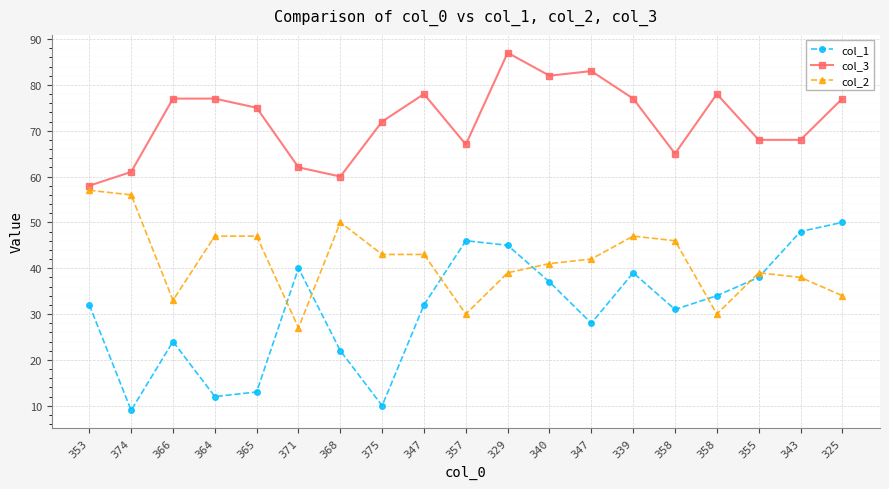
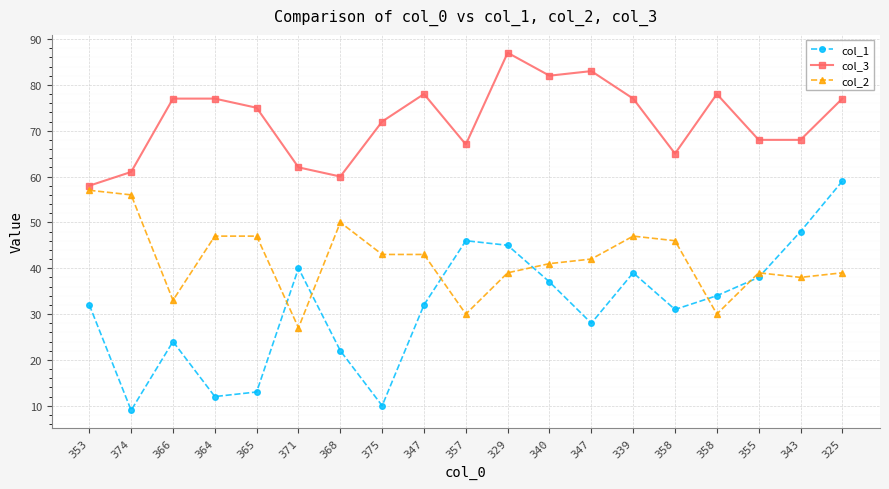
  {
    "col_1": {
      "353": 32,
      "374": 9,
      "366": 24,
      "364": 12,
      "365": 13,
      "371": 40,
      "368": 22,
      "375": 10,
      "357": 46,
      "329": 45,
      "340": 37,
      "339": 39,
      "355": 38,
      "343": 48,
-     "325": 50
+     "325": 59
    },
    "col_3": {
      "353": 58,
      "374": 61,
      "366": 77,
      "364": 77,
      "365": 75,
      "371": 62,
      "368": 60,
      "375": 72,
      "357": 67,
      "329": 87,
      "340": 82,
      "339": 77,
      "355": 68,
      "343": 68,
      "325": 77
    },
    "col_2": {
      "353": 57,
      "374": 56,
      "366": 33,
      "364": 47,
      "365": 47,
      "371": 27,
      "368": 50,
      "375": 43,
      "357": 30,
      "329": 39,
      "340": 41,
      "339": 47,
      "355": 39,
      "343": 38,
-     "325": 34
+     "325": 39
    }
  }
